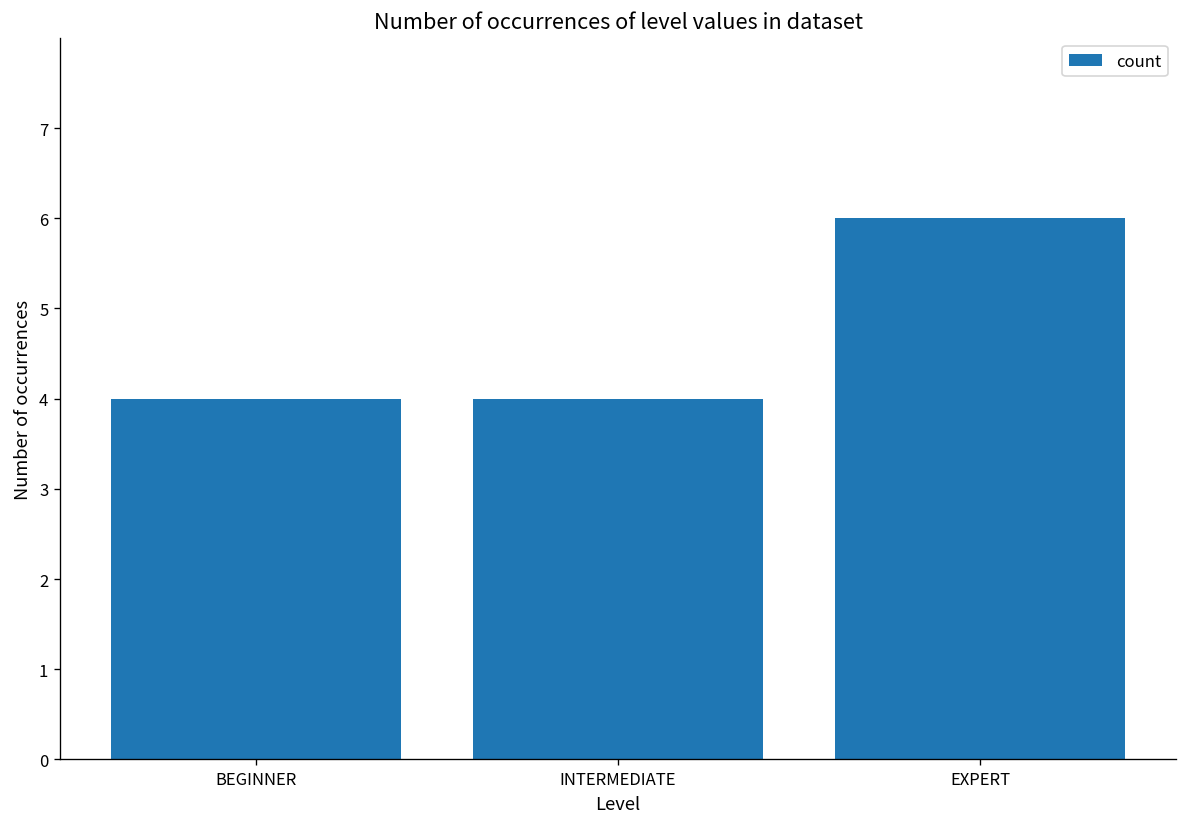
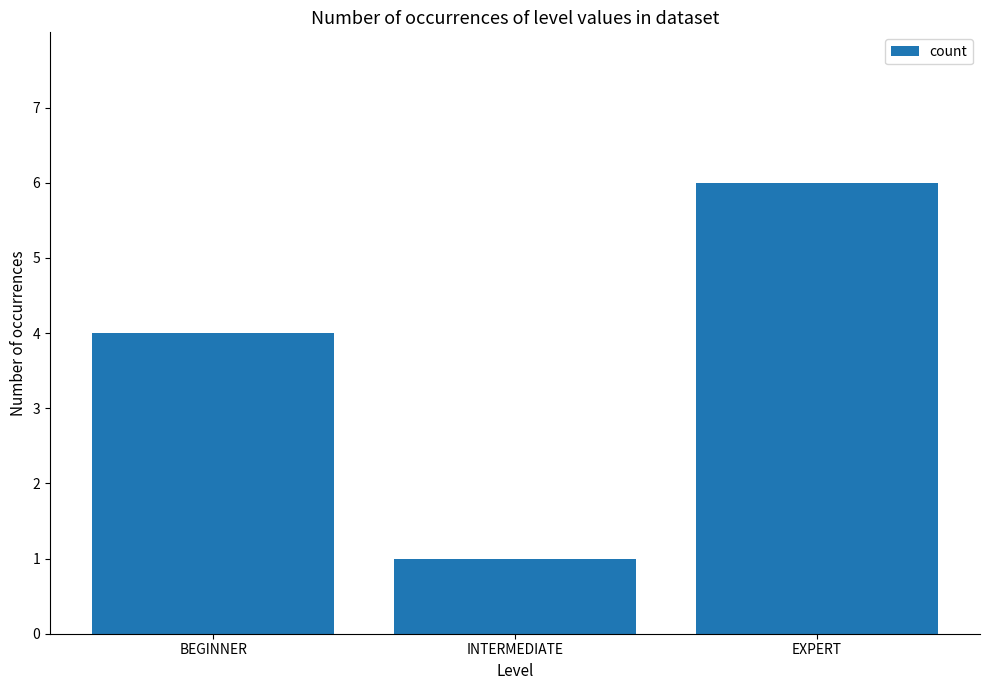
  {
    "BEGINNER": 4,
-   "INTERMEDIATE": 4,
+   "INTERMEDIATE": 1,
    "EXPERT": 6
  }
